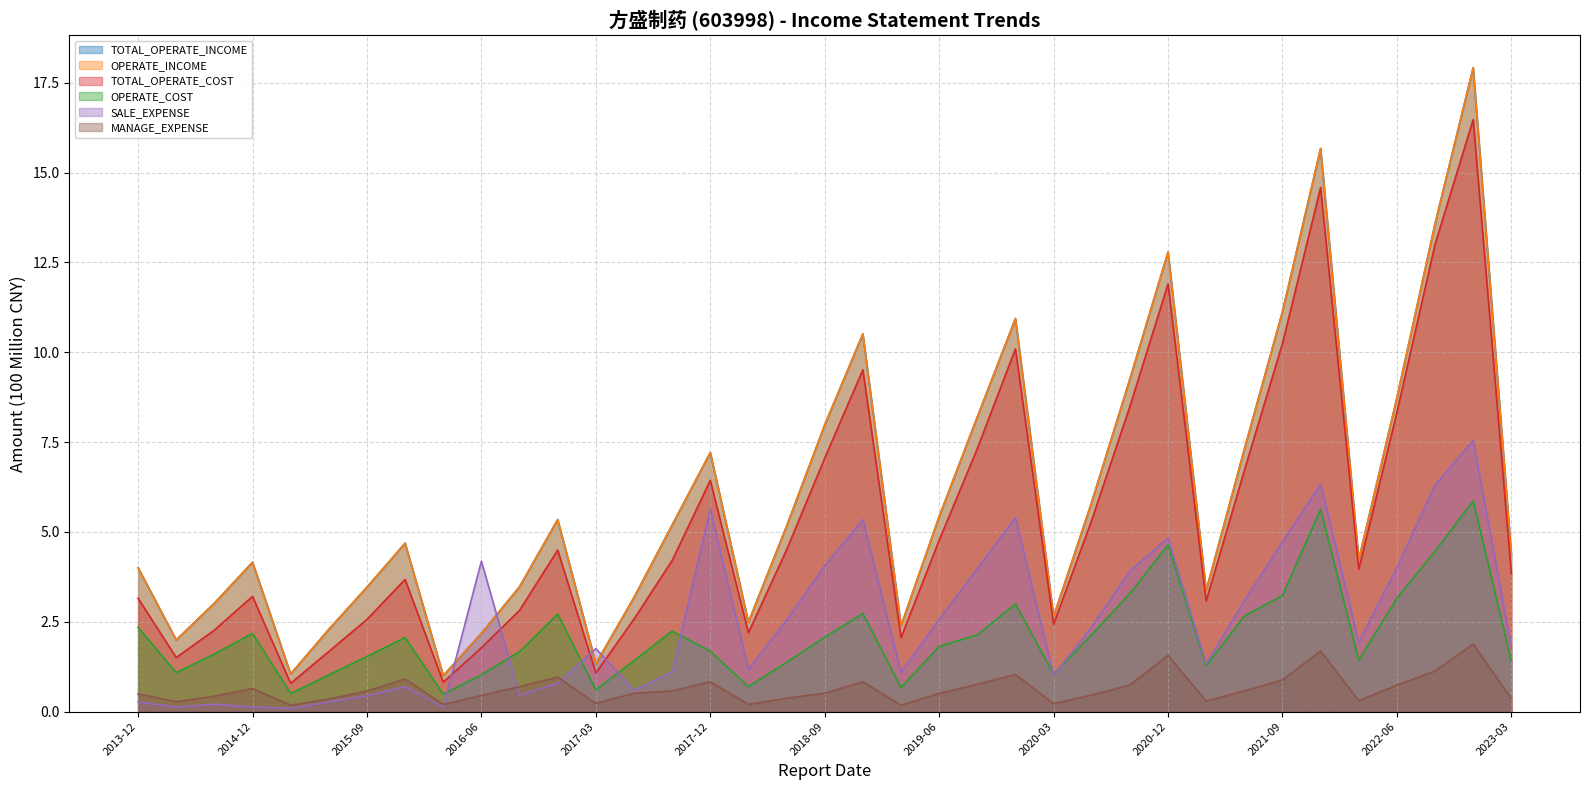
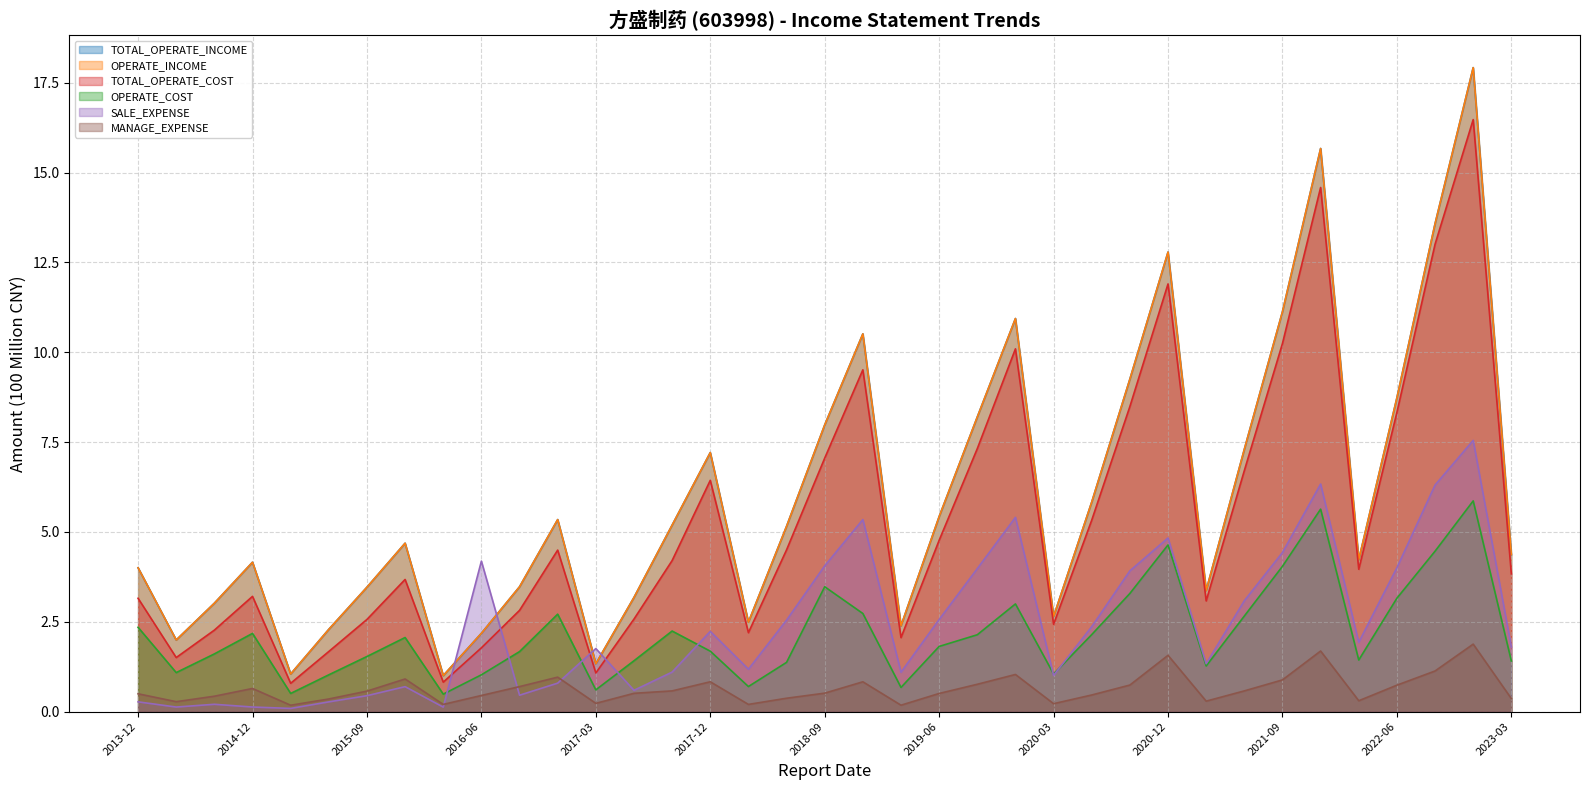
  {
    "OPERATE_COST": {
      "2013-12": 2.3,
      "2014-12": 2.2,
      "2015-09": 1.5,
      "2016-06": 1.0,
      "2017-03": 0.6,
      "2017-12": 1.7,
-     "2018-09": 2.1,
+     "2018-09": 3.5,
      "2019-06": 1.8,
      "2020-12": 4.6,
-     "2021-09": 3.2,
+     "2021-09": 4.0,
      "2022-06": 3.2,
      "2023-03": 1.4
    },
    "SALE_EXPENSE": {
      "2013-12": 0.3,
      "2014-12": 0.1,
      "2015-09": 0.4,
      "2016-06": 4.2,
      "2017-03": 1.8,
-     "2017-12": 5.6,
+     "2017-12": 2.2,
      "2018-09": 4.1,
      "2019-06": 2.6,
      "2020-12": 4.8,
-     "2021-09": 4.7,
+     "2021-09": 4.4,
      "2022-06": 4.0,
      "2023-03": 1.8
    }
  }
